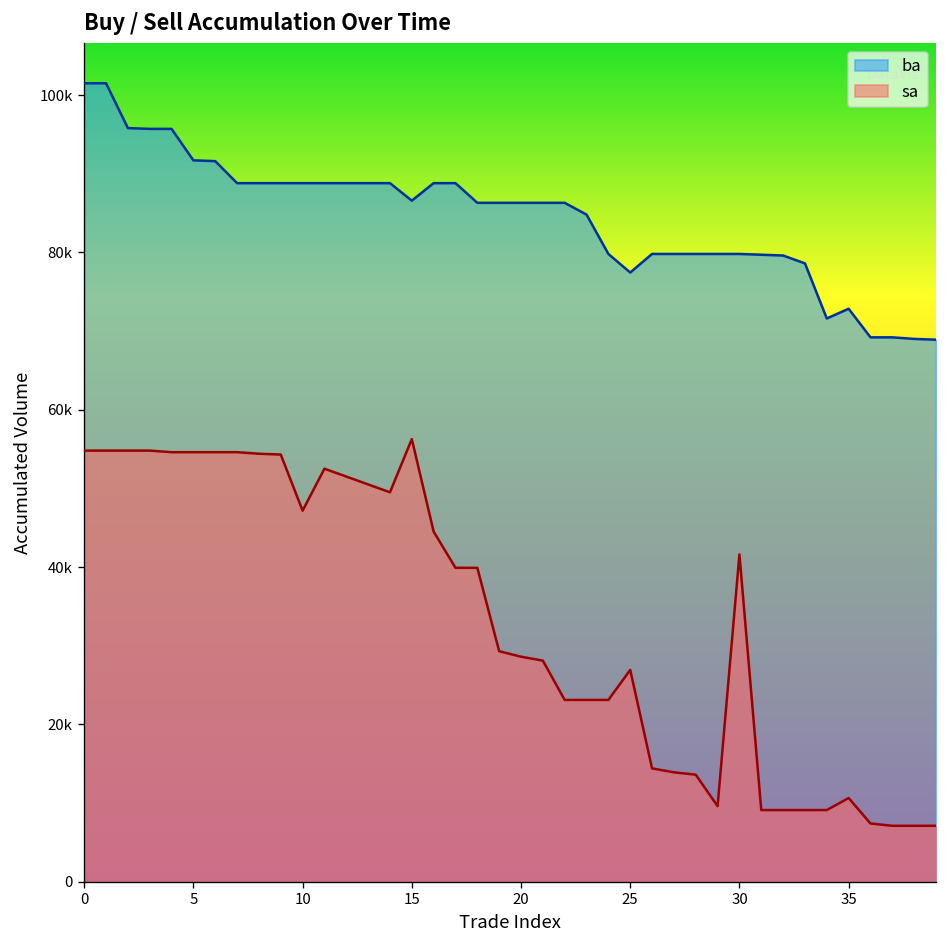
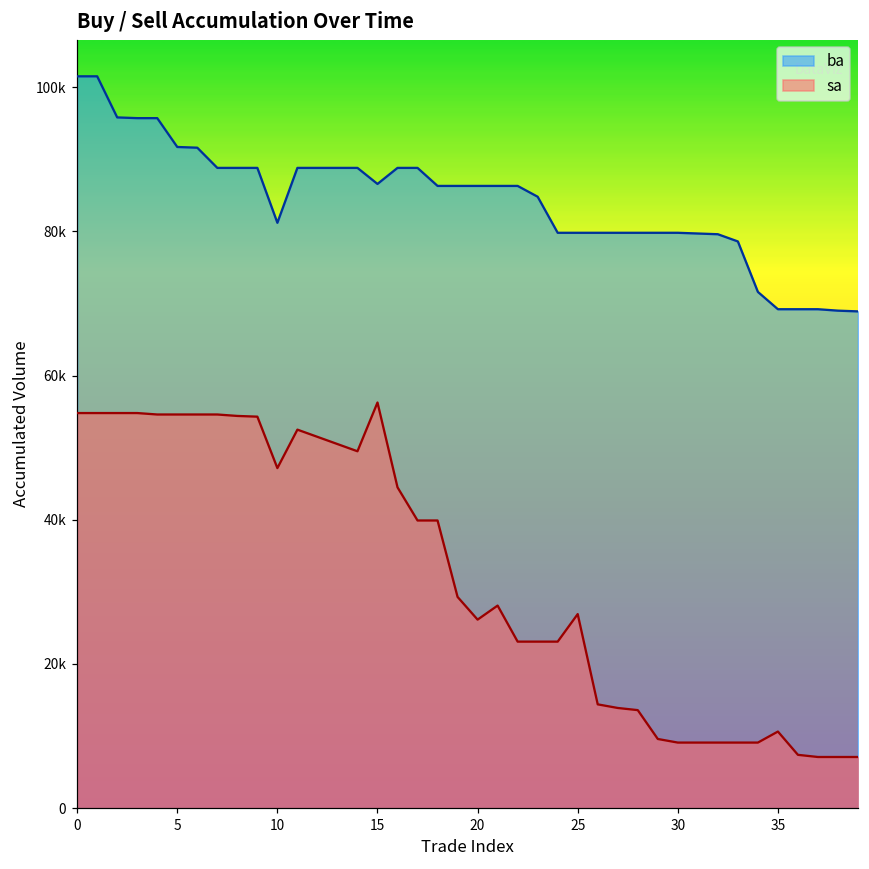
  {
    "ba": {
      "0": 102000,
      "5": 92000,
-     "10": 89000,
+     "10": 81000,
      "15": 87000,
      "20": 86000,
-     "25": 77000,
+     "25": 80000,
      "30": 80000,
-     "35": 73000
+     "35": 69000
    },
    "sa": {
      "0": 55000,
      "5": 55000,
      "10": 47000,
      "15": 56000,
-     "20": 29000,
+     "20": 26000,
      "25": 27000,
-     "30": 42000,
+     "30": 9000,
      "35": 11000
    }
  }
